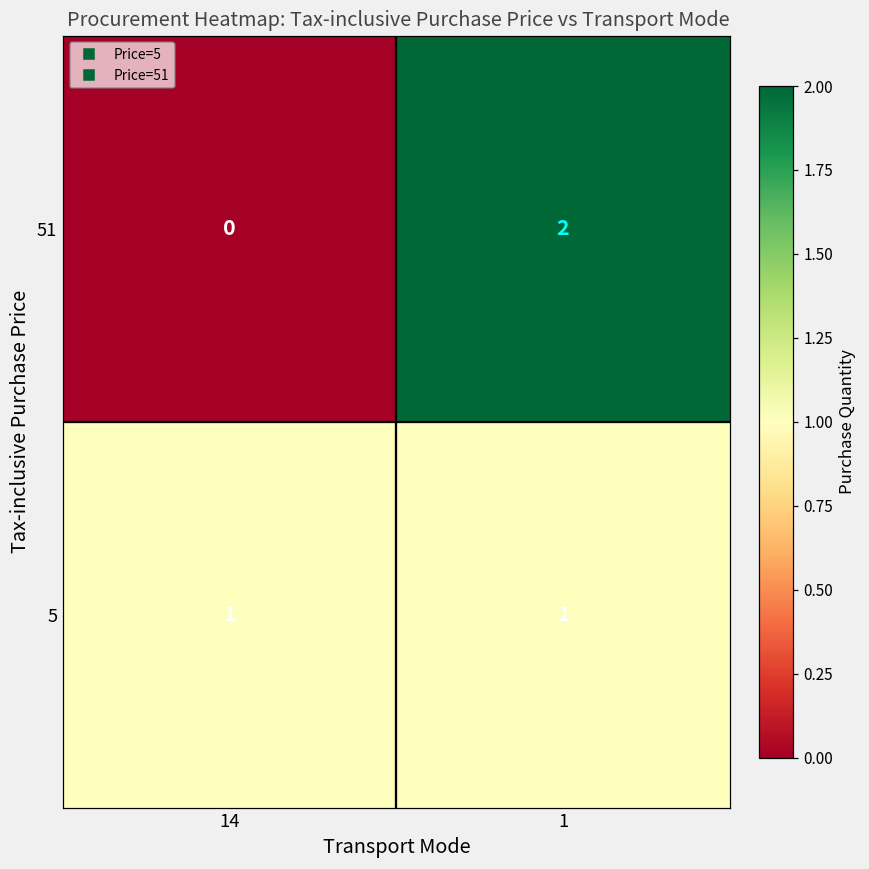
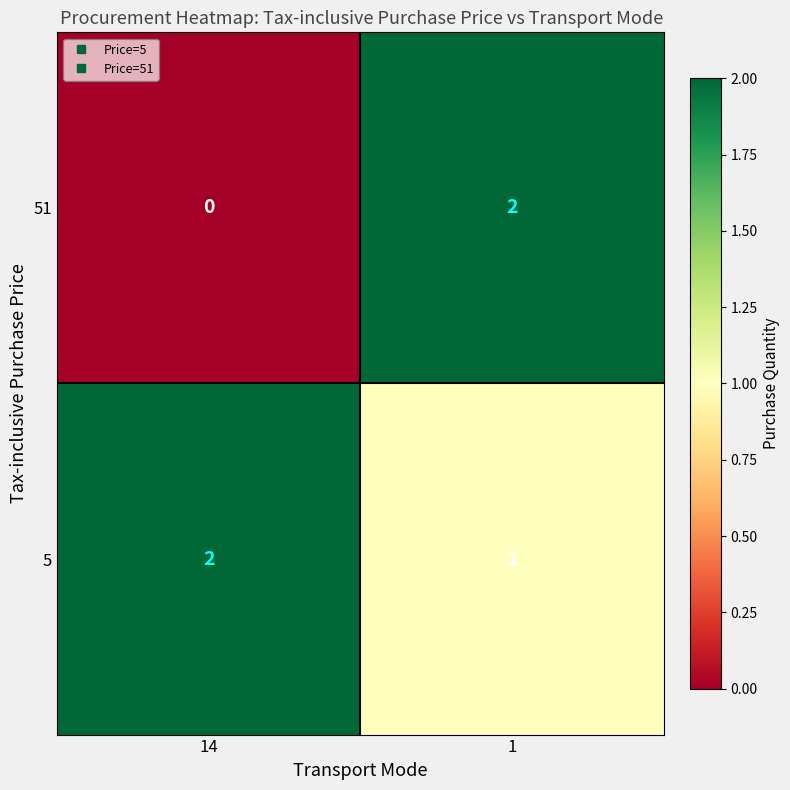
  {
    "51": {
      "14": 0,
      "1": 2
    },
    "5": {
-     "14": 1,
+     "14": 2,
      "1": 1
    }
  }
